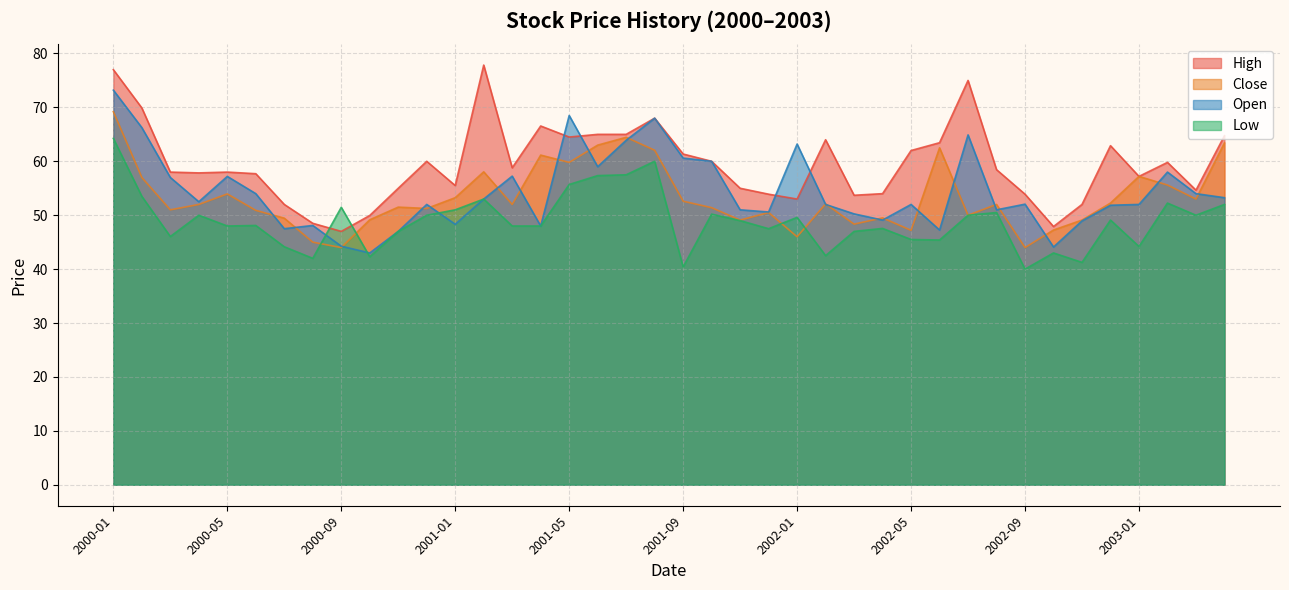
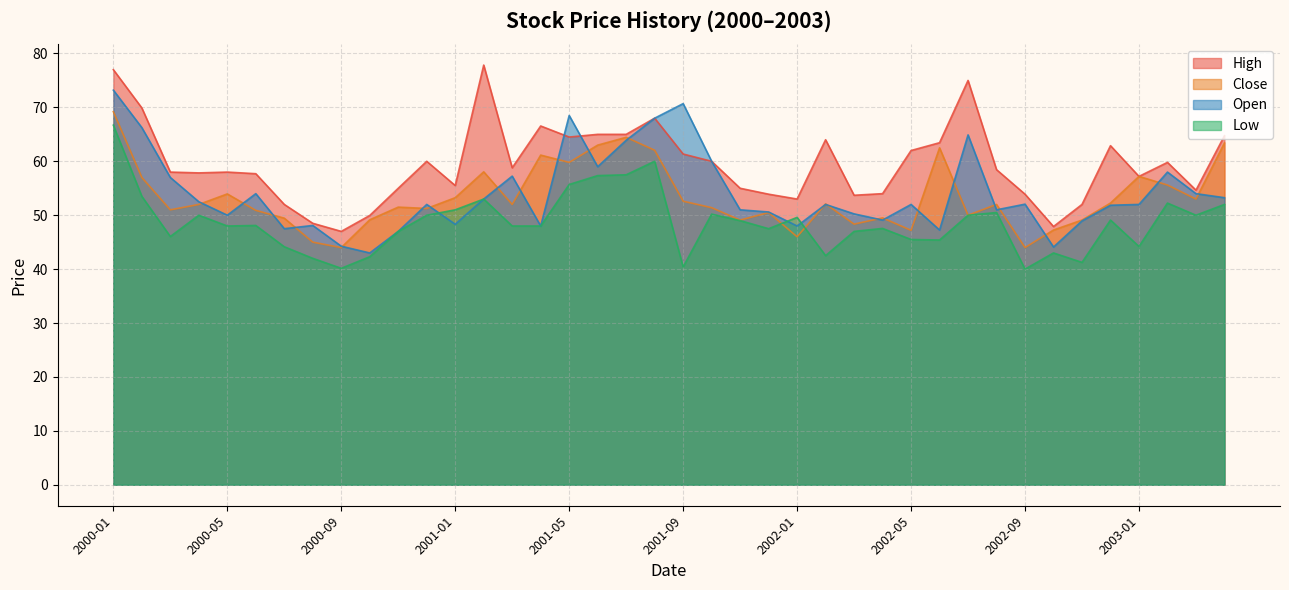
  {
    "Open": {
      "2000-01": 73,
-     "2000-05": 57,
+     "2000-05": 50,
      "2001-01": 48,
      "2001-05": 69,
-     "2001-09": 61,
-     "2002-01": 63,
+     "2001-09": 71,
+     "2002-01": 48,
      "2002-05": 52,
      "2002-09": 52,
      "2003-01": 52
    },
    "Low": {
-     "2000-01": 64,
+     "2000-01": 67,
      "2000-05": 48,
-     "2000-09": 51,
+     "2000-09": 40,
      "2001-01": 51,
      "2001-05": 56,
      "2001-09": 40,
      "2002-01": 50,
      "2002-05": 46,
      "2002-09": 40,
      "2003-01": 44
    }
  }
